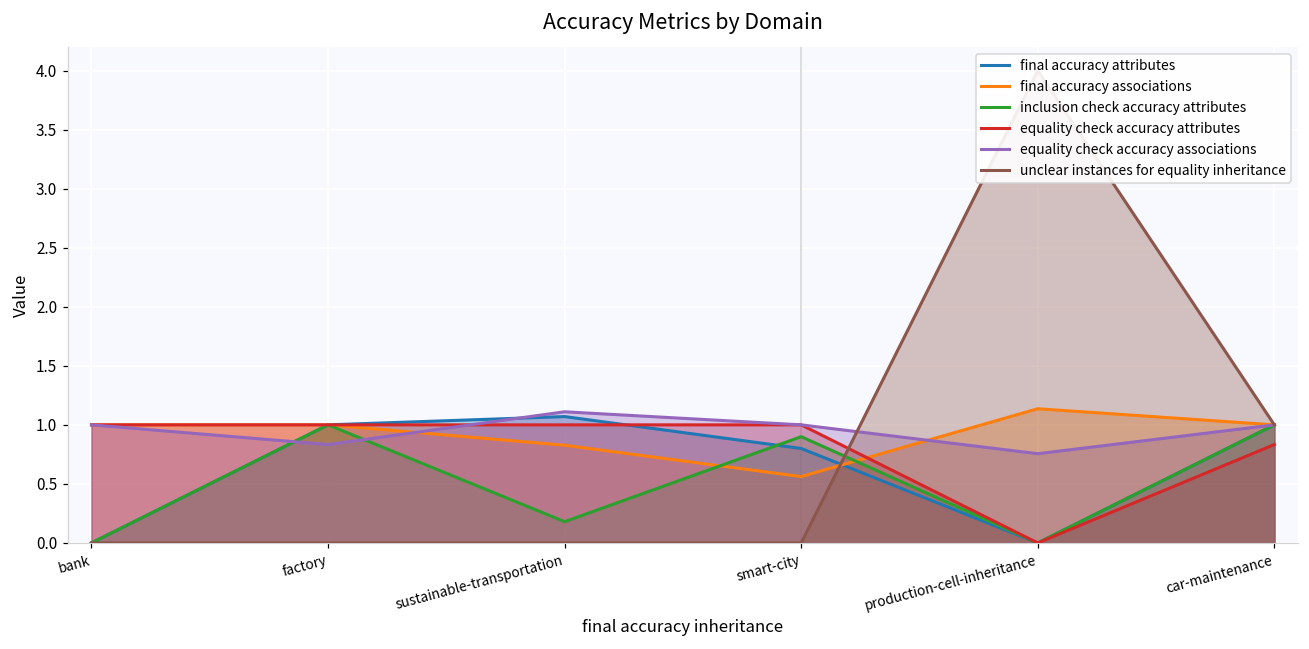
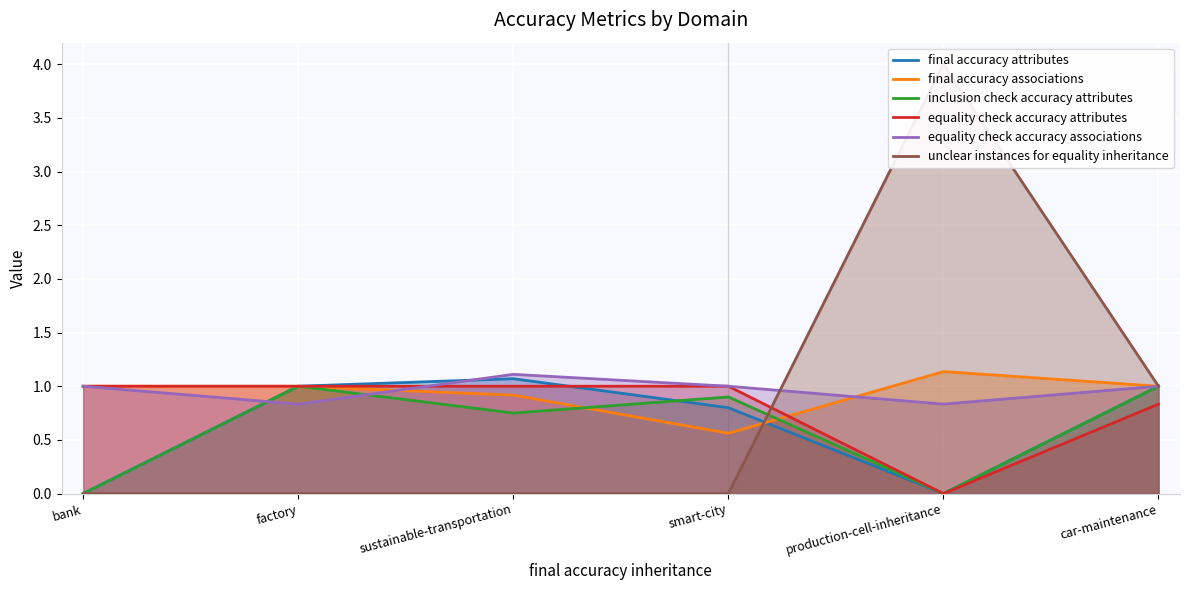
  {
    "final accuracy attributes": {
      "sustainable-transportation": 1.07,
      "smart-city": 0.80
    },
    "final accuracy associations": {
-     "sustainable-transportation": 0.83,
+     "sustainable-transportation": 0.92,
      "smart-city": 0.56,
      "production-cell-inheritance": 1.14
    },
    "inclusion check accuracy attributes": {
-     "sustainable-transportation": 0.18,
+     "sustainable-transportation": 0.75,
      "smart-city": 0.90
    },
    "equality check accuracy attributes": {
      "sustainable-transportation": 1.00,
      "car-maintenance": 0.83
    },
    "equality check accuracy associations": {
      "factory": 0.83,
      "sustainable-transportation": 1.11,
-     "production-cell-inheritance": 0.76
+     "production-cell-inheritance": 0.83
    },
    "unclear instances for equality inheritance": {
      "factory": 0.00,
      "sustainable-transportation": 0.00,
      "smart-city": 0.00
    }
  }
